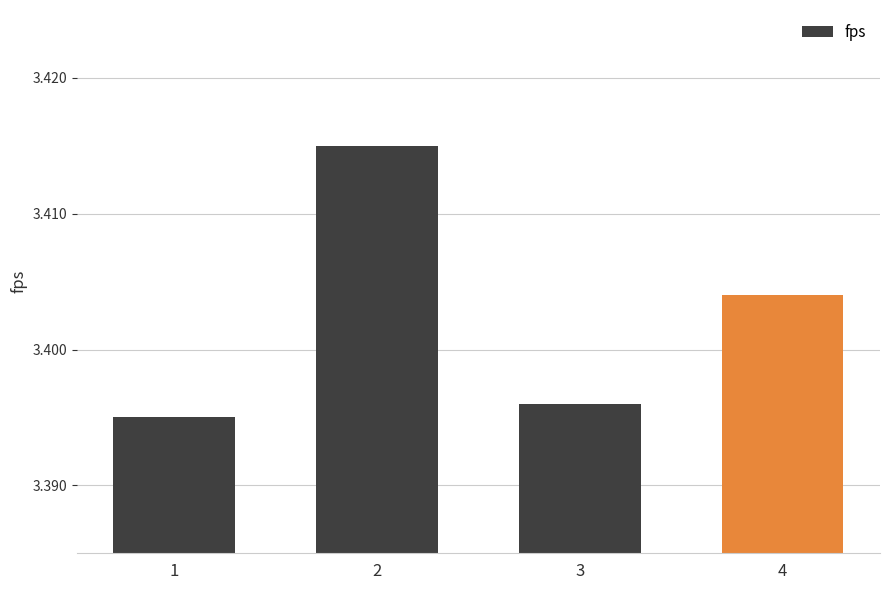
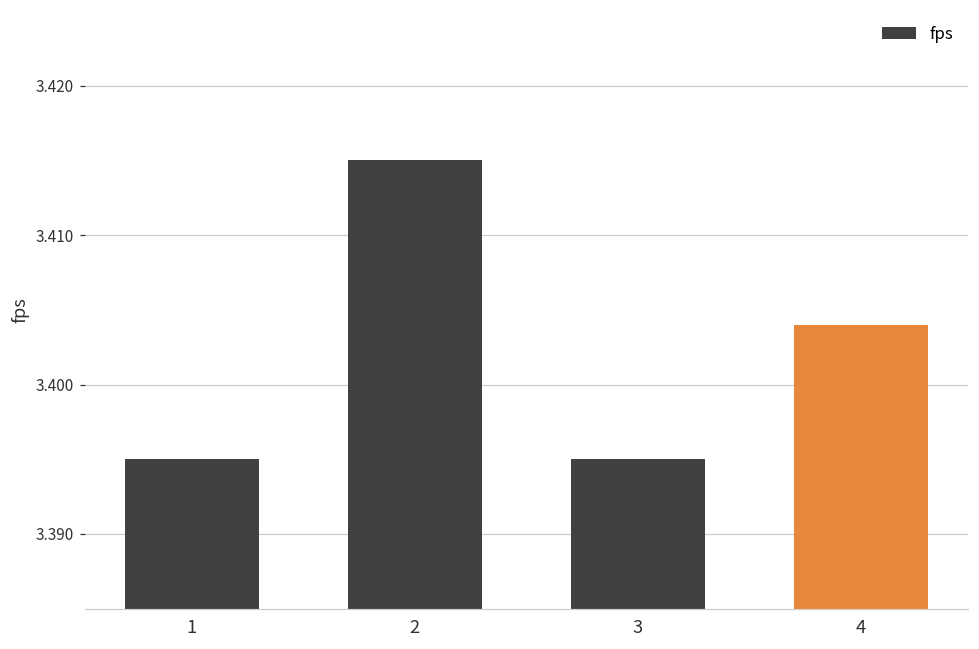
  {
    "1": 3.395,
    "2": 3.415,
-   "3": 3.396,
+   "3": 3.395,
    "4": 3.404
  }
